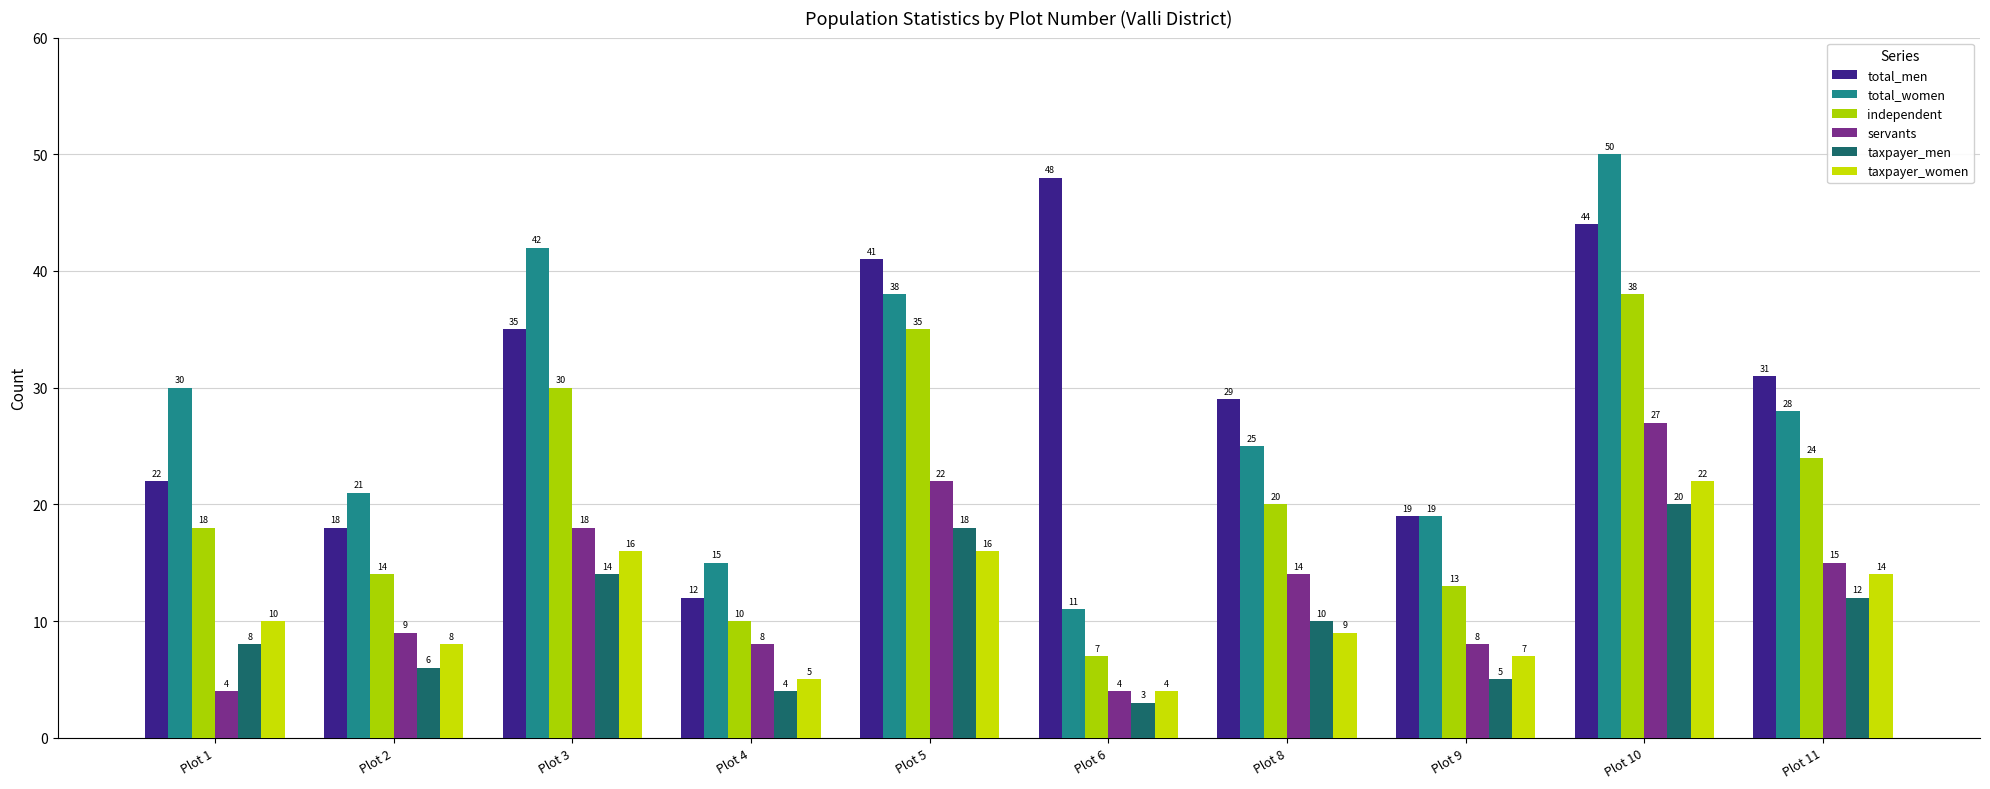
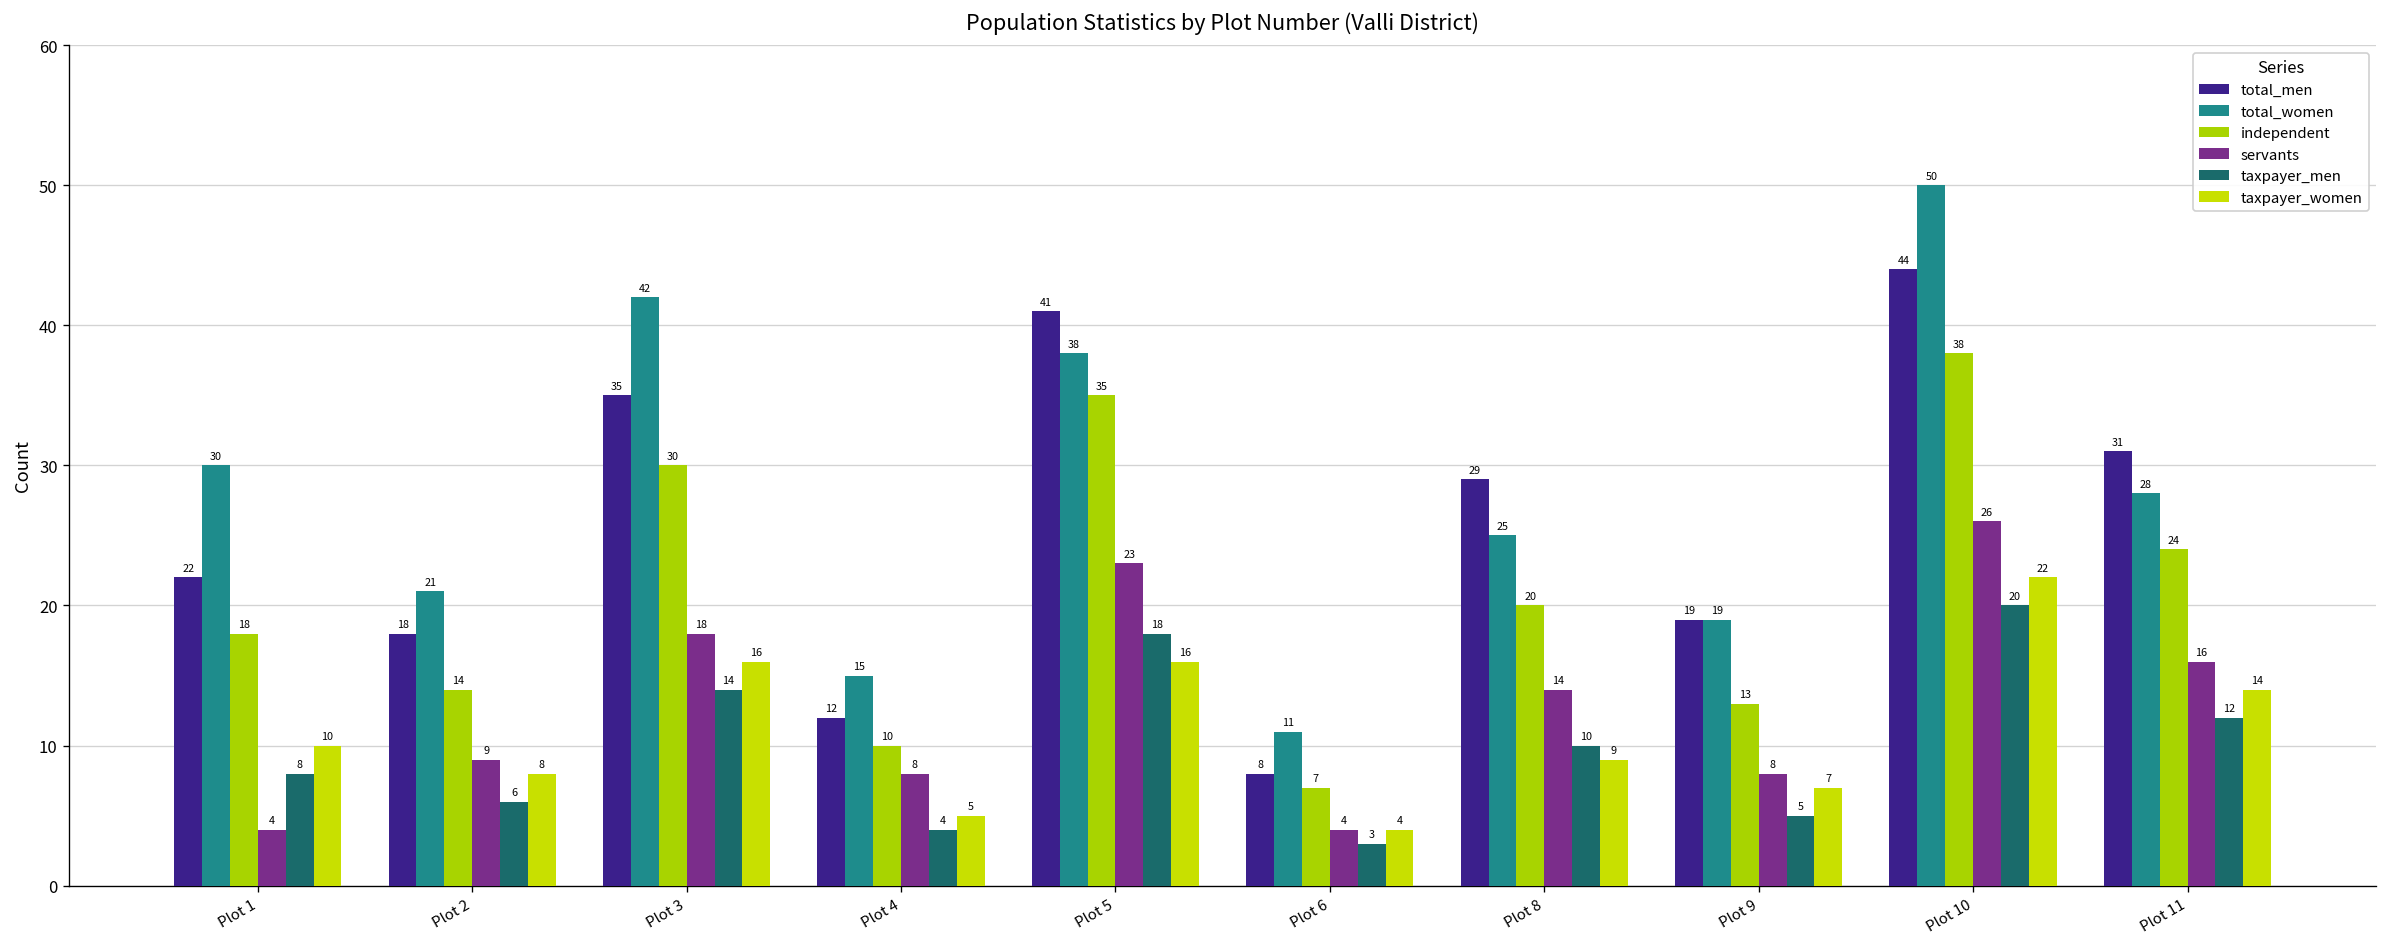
  {
    "total_men": {
      "Plot 1": 22,
      "Plot 2": 18,
      "Plot 3": 35,
      "Plot 4": 12,
      "Plot 5": 41,
-     "Plot 6": 48,
+     "Plot 6": 8,
      "Plot 8": 29,
      "Plot 9": 19,
      "Plot 10": 44,
      "Plot 11": 31
    },
    "servants": {
      "Plot 1": 4,
      "Plot 2": 9,
      "Plot 3": 18,
      "Plot 4": 8,
-     "Plot 5": 22,
+     "Plot 5": 23,
      "Plot 6": 4,
      "Plot 8": 14,
      "Plot 9": 8,
-     "Plot 10": 27,
-     "Plot 11": 15
+     "Plot 10": 26,
+     "Plot 11": 16
    }
  }
